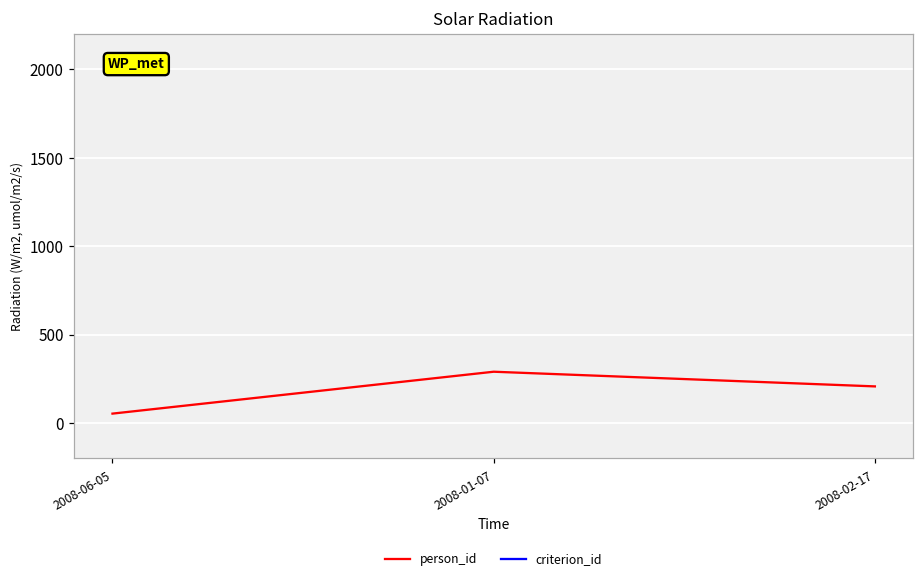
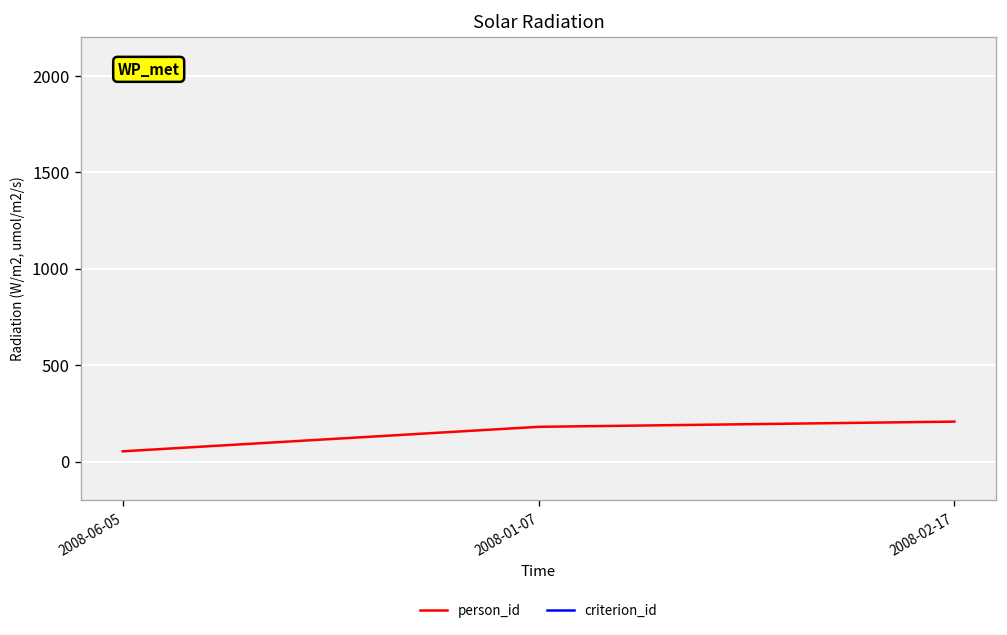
  {
    "person_id": {
      "2008-06-05": 50,
-     "2008-01-07": 290,
+     "2008-01-07": 180,
      "2008-02-17": 210
    }
  }
